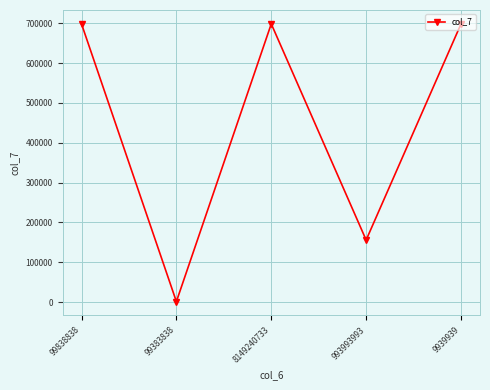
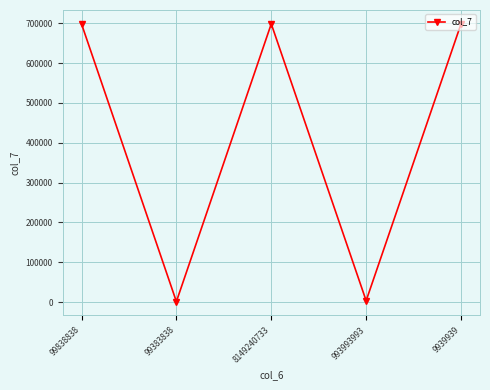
  {
    "99838838": 700000,
    "99383838": 0,
    "8149240733": 700000,
-   "993993993": 160000
+   "993993993": 0
  }
